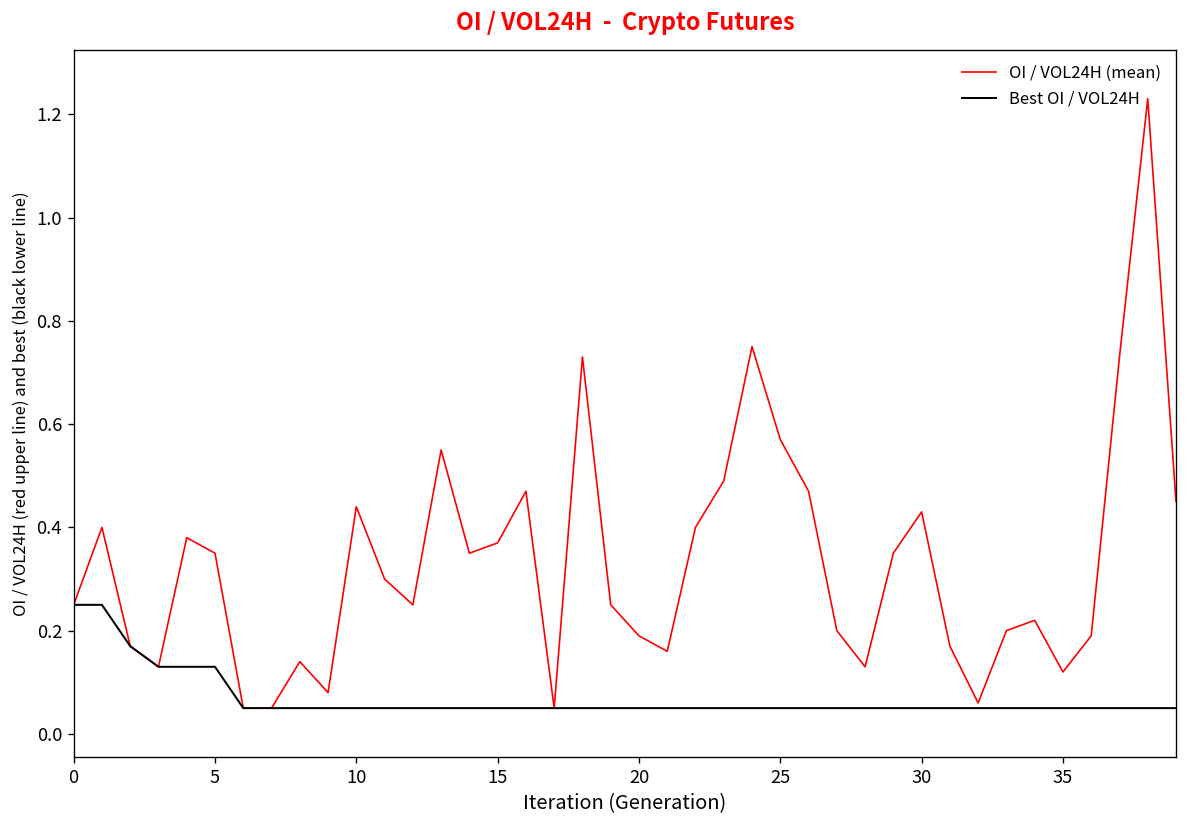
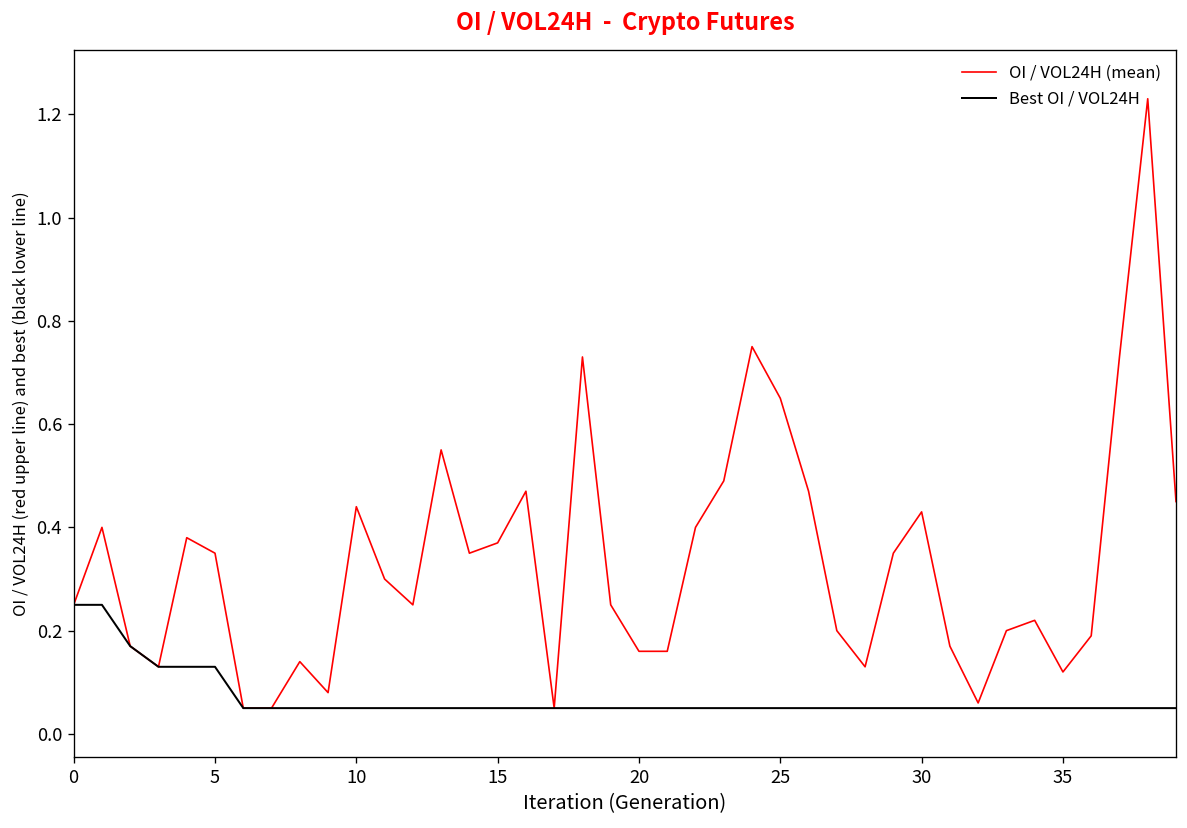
  {
    "OI / VOL24H (mean)": {
      "5": 0.35,
      "10": 0.44,
      "15": 0.37,
-     "20": 0.19,
-     "25": 0.57,
+     "20": 0.16,
+     "25": 0.65,
      "30": 0.43,
      "35": 0.12
    },
    "Best OI / VOL24H": {
      "5": 0.13,
      "10": 0.05,
      "15": 0.05,
      "20": 0.05,
      "25": 0.05,
      "30": 0.05,
      "35": 0.05
    }
  }
